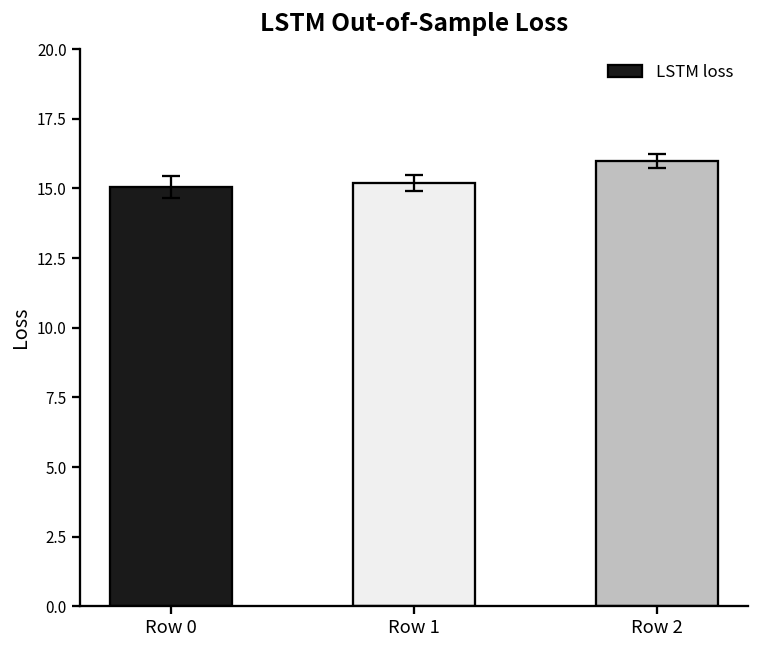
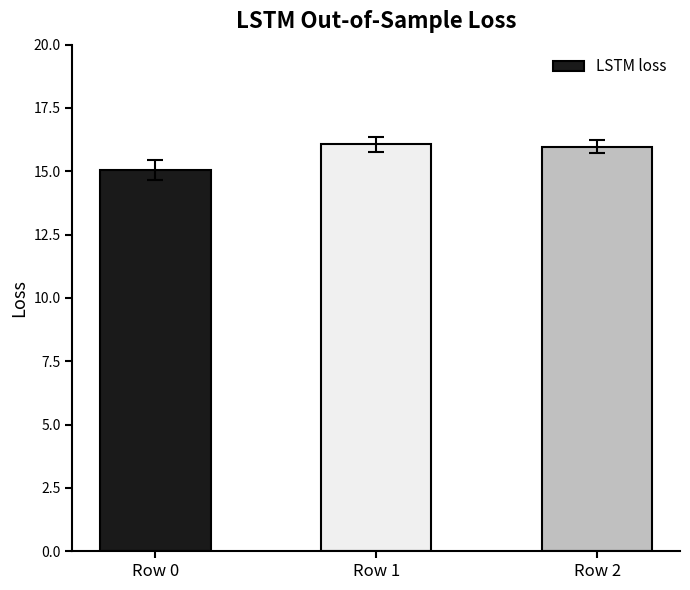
  {
    "LSTM loss": {
      "Row 0": 15.1,
-     "Row 1": 15.2,
+     "Row 1": 16.1,
      "Row 2": 16.0
    }
  }
